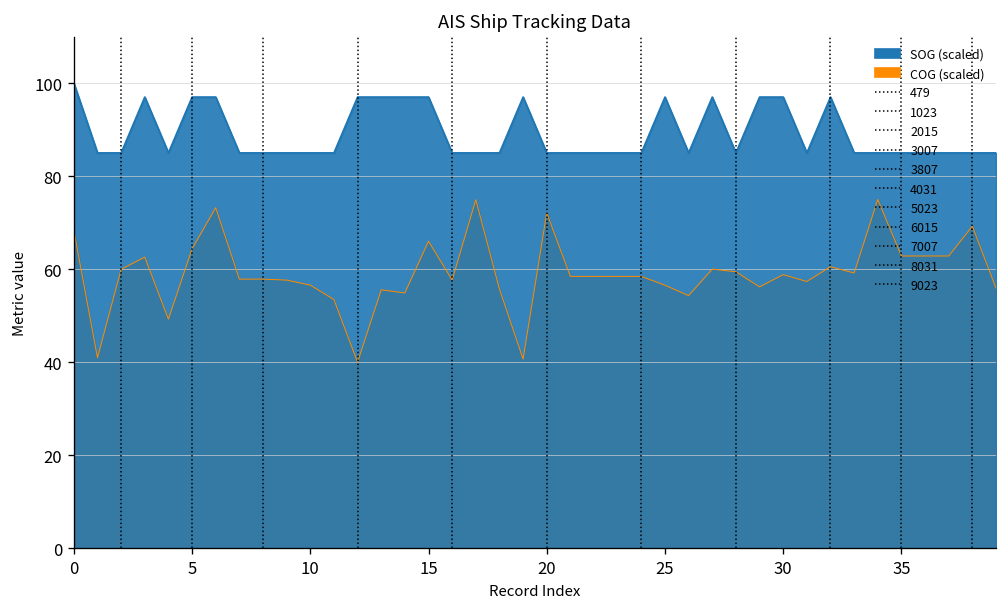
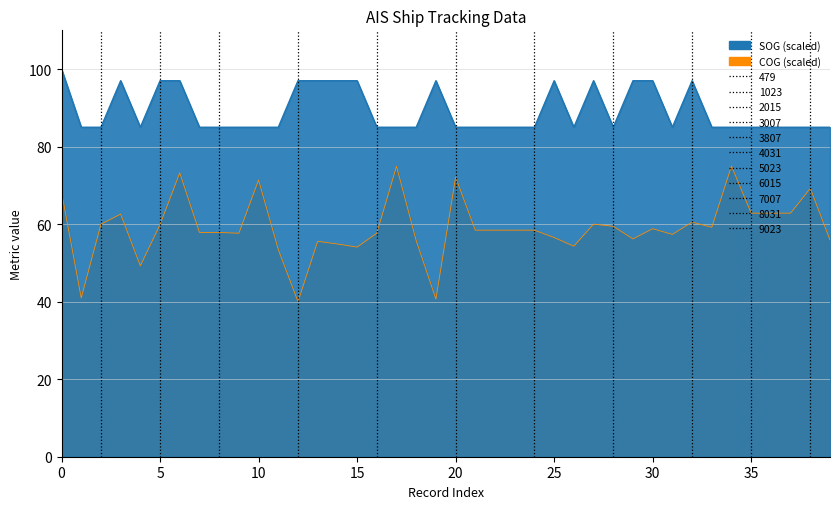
  {
    "COG (scaled)": {
      "0": 68,
-     "5": 64,
-     "10": 57,
-     "15": 66,
+     "5": 60,
+     "10": 71,
+     "15": 54,
      "20": 72,
      "25": 57,
      "30": 59,
      "35": 63
    },
    "SOG (scaled)": {
      "0": 100,
      "5": 97,
      "10": 85,
      "15": 97,
      "20": 85,
      "25": 97,
      "30": 97,
      "35": 85
    }
  }
